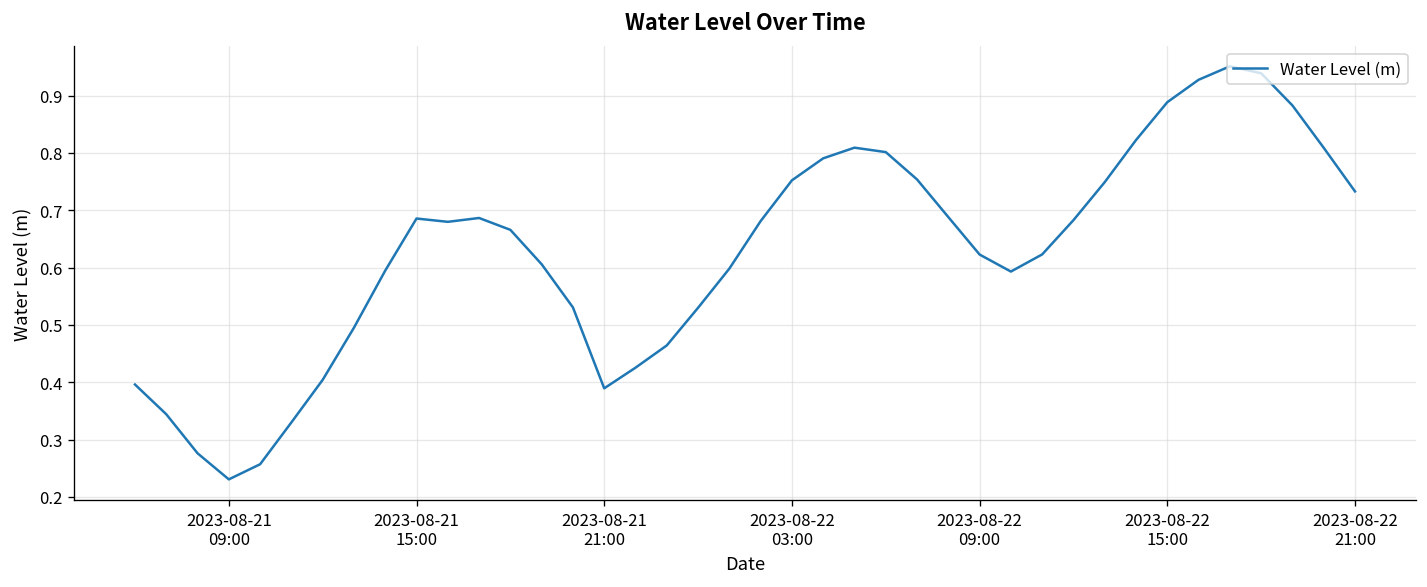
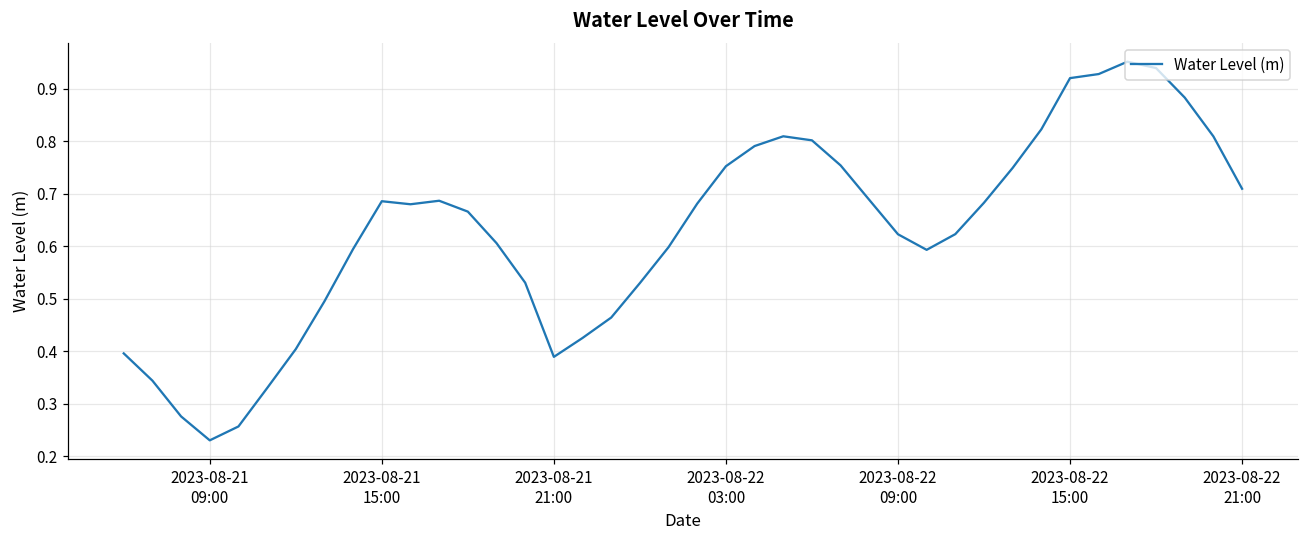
  {
    "2023-08-21 09:00": 0.23,
    "2023-08-21 15:00": 0.69,
    "2023-08-21 21:00": 0.39,
    "2023-08-22 03:00": 0.75,
    "2023-08-22 09:00": 0.62,
-   "2023-08-22 15:00": 0.89,
-   "2023-08-22 21:00": 0.73
+   "2023-08-22 15:00": 0.92,
+   "2023-08-22 21:00": 0.71
  }
